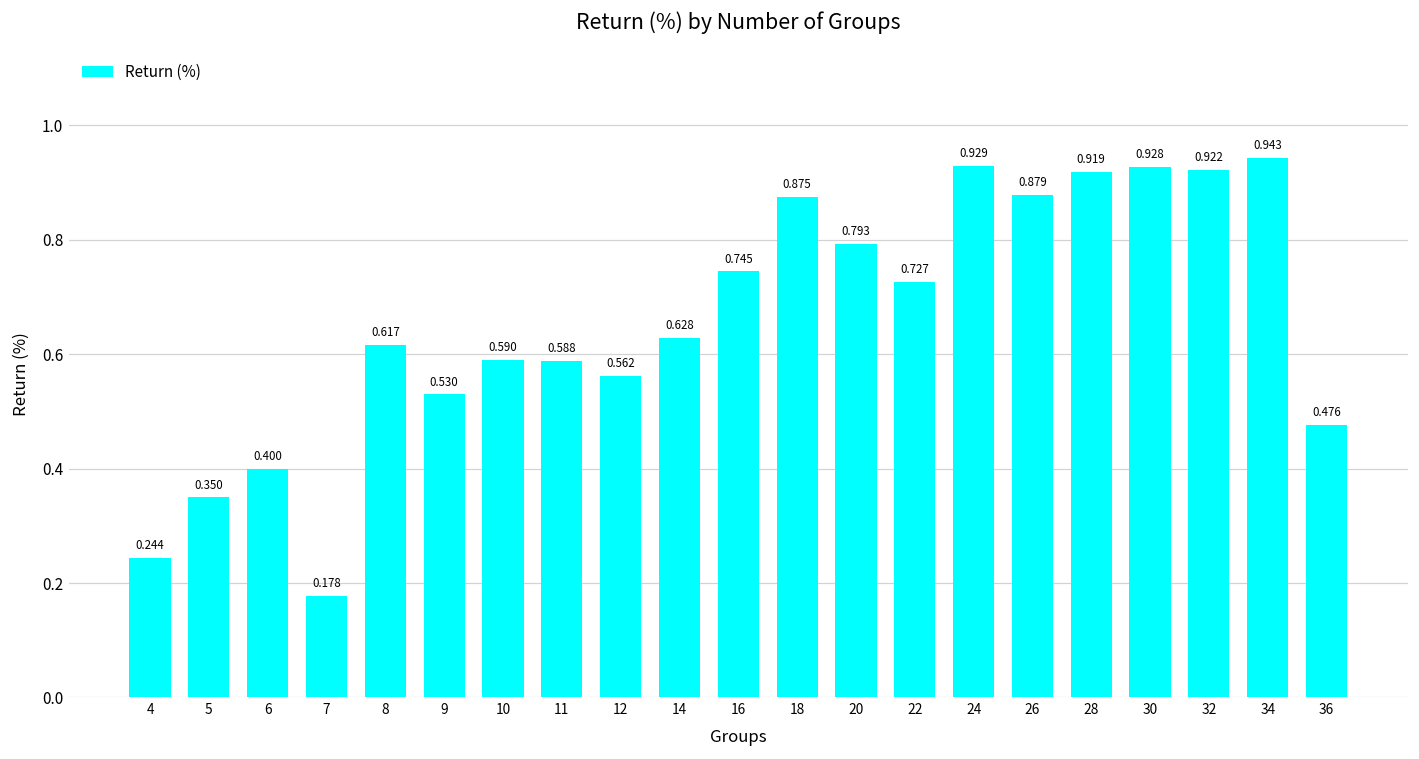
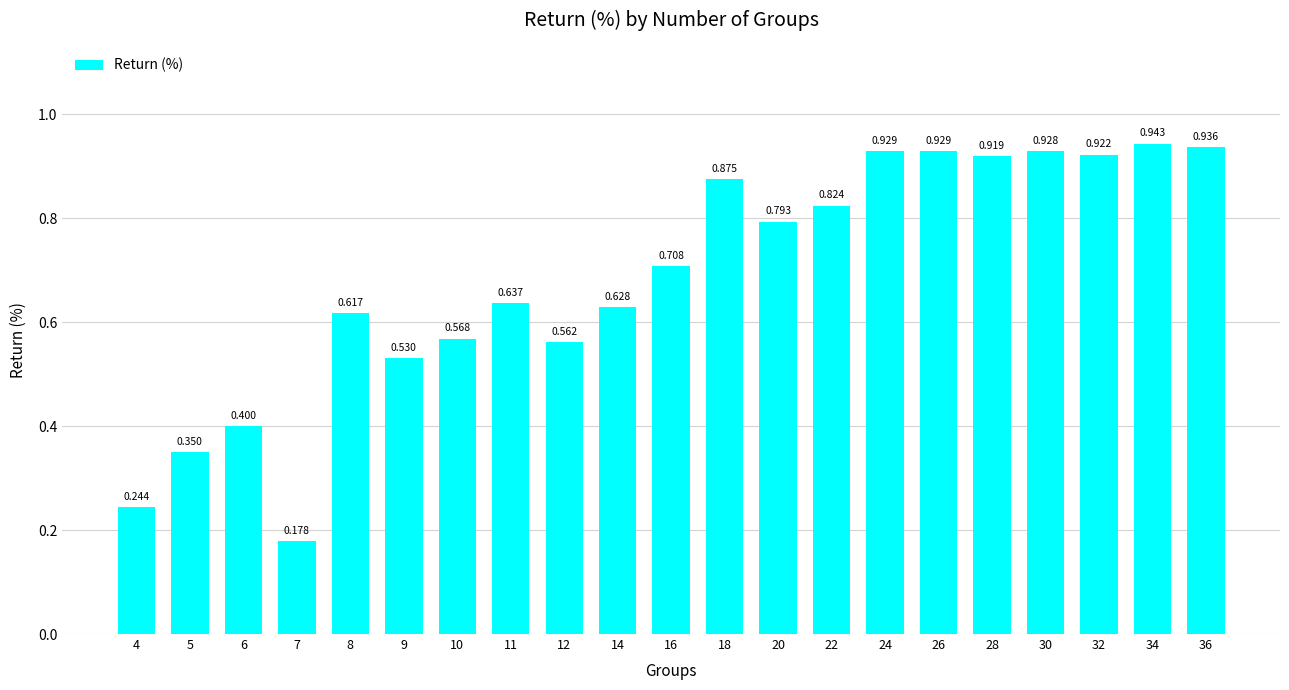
  {
    "4": 0.244,
    "5": 0.350,
    "6": 0.400,
    "7": 0.178,
    "8": 0.617,
    "9": 0.530,
-   "10": 0.590,
-   "11": 0.588,
+   "10": 0.568,
+   "11": 0.637,
    "12": 0.562,
    "14": 0.628,
-   "16": 0.745,
+   "16": 0.708,
    "18": 0.875,
    "20": 0.793,
-   "22": 0.727,
+   "22": 0.824,
    "24": 0.929,
-   "26": 0.879,
+   "26": 0.929,
    "28": 0.919,
    "30": 0.928,
    "32": 0.922,
    "34": 0.943,
-   "36": 0.476
+   "36": 0.936
  }
